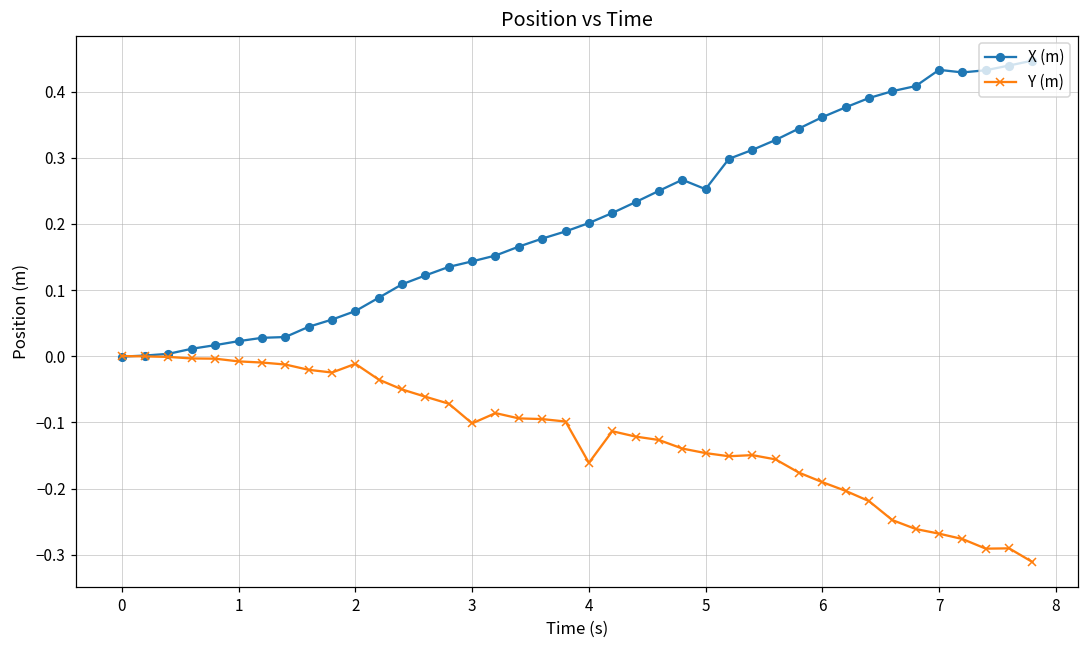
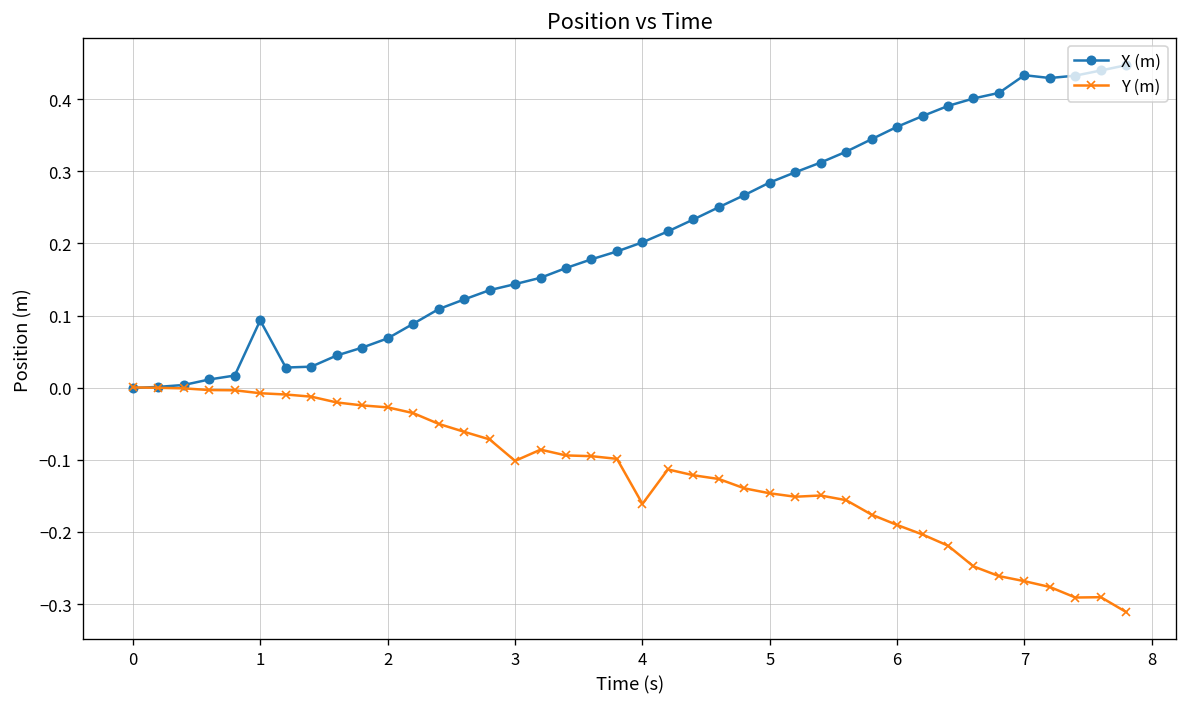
  {
    "X (m)": {
-     "1": 0.02,
+     "1": 0.09,
      "2": 0.07,
      "3": 0.14,
      "4": 0.20,
-     "5": 0.25,
+     "5": 0.28,
      "6": 0.36,
      "7": 0.43
    },
    "Y (m)": {
      "1": -0.01,
-     "2": -0.01,
+     "2": -0.03,
      "3": -0.10,
      "4": -0.16,
      "5": -0.15,
      "6": -0.19,
      "7": -0.27
    }
  }
